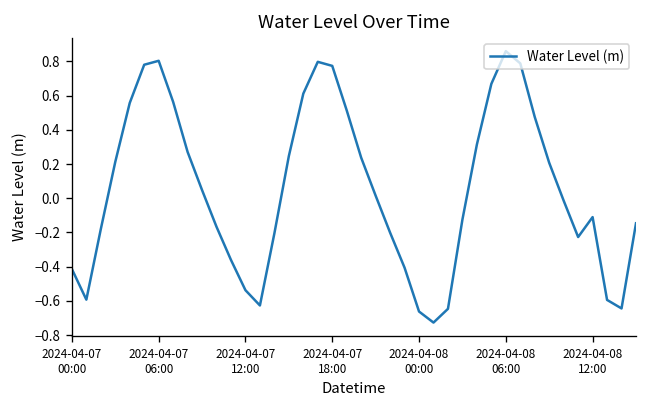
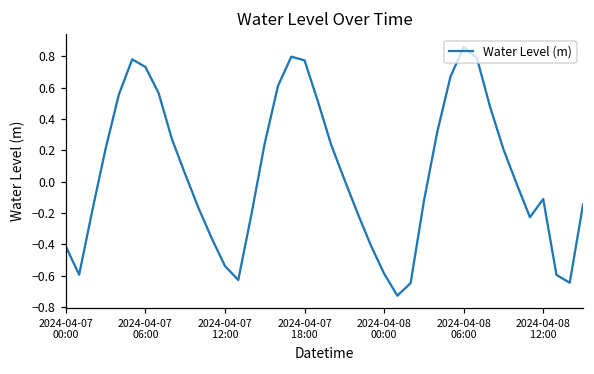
  {
    "2024-04-07 00:00": -0.41,
-   "2024-04-07 06:00": 0.80,
+   "2024-04-07 06:00": 0.73,
    "2024-04-07 12:00": -0.54,
    "2024-04-07 18:00": 0.77,
-   "2024-04-08 00:00": -0.66,
+   "2024-04-08 00:00": -0.59,
    "2024-04-08 12:00": -0.11
  }
